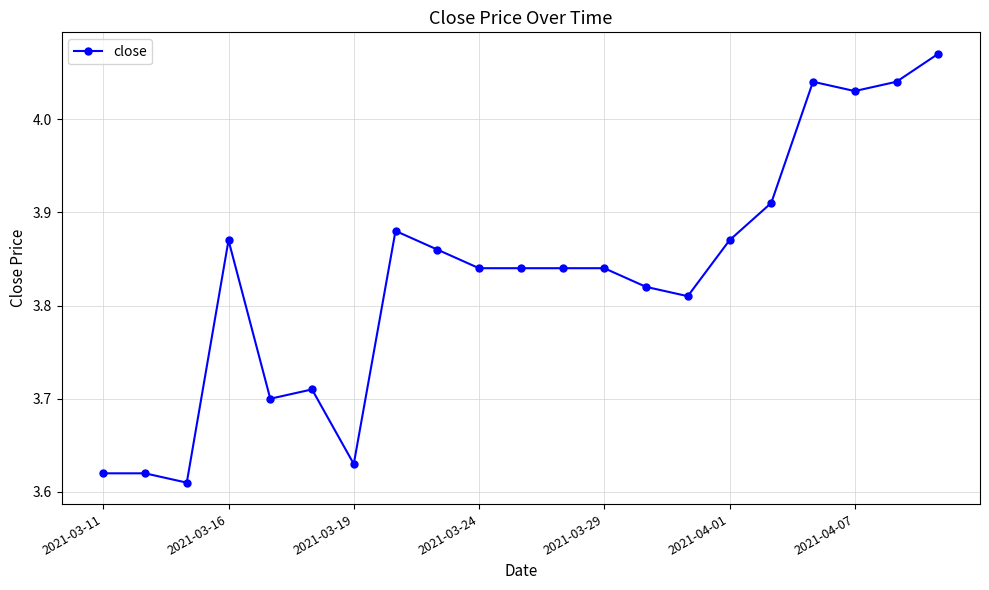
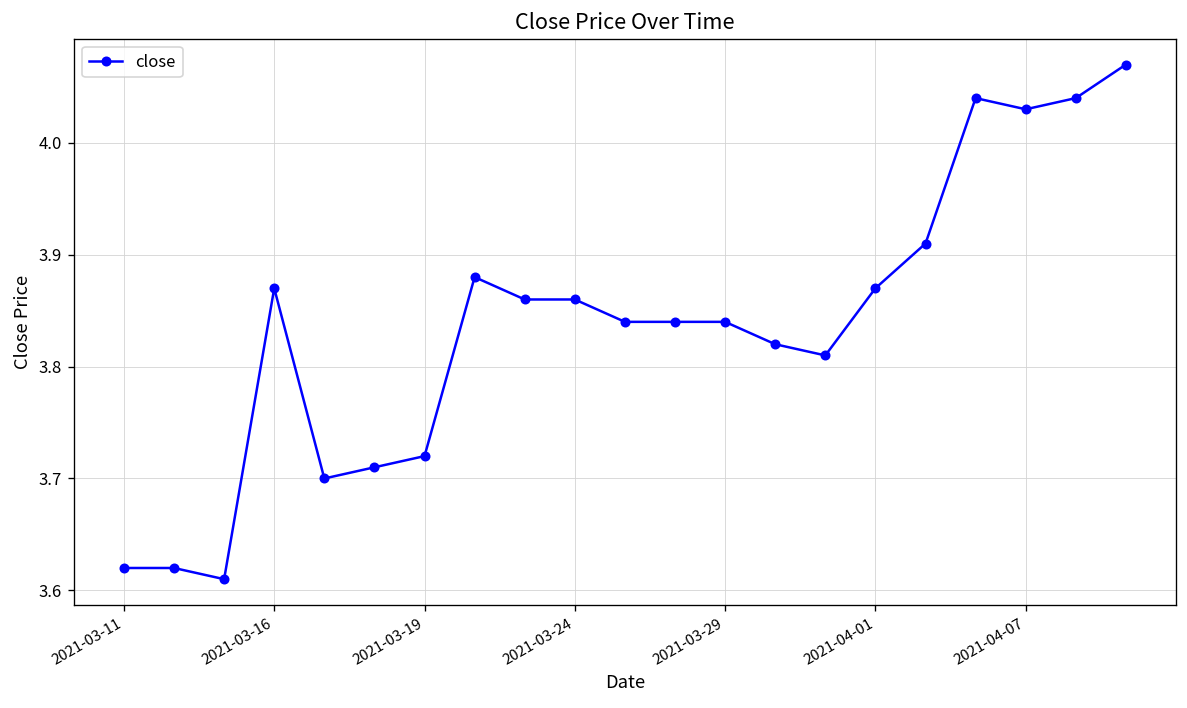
  {
    "2021-03-11": 3.62,
    "2021-03-16": 3.87,
-   "2021-03-19": 3.63,
-   "2021-03-24": 3.84,
+   "2021-03-19": 3.72,
+   "2021-03-24": 3.86,
    "2021-03-29": 3.84,
    "2021-04-01": 3.87,
    "2021-04-07": 4.03
  }
